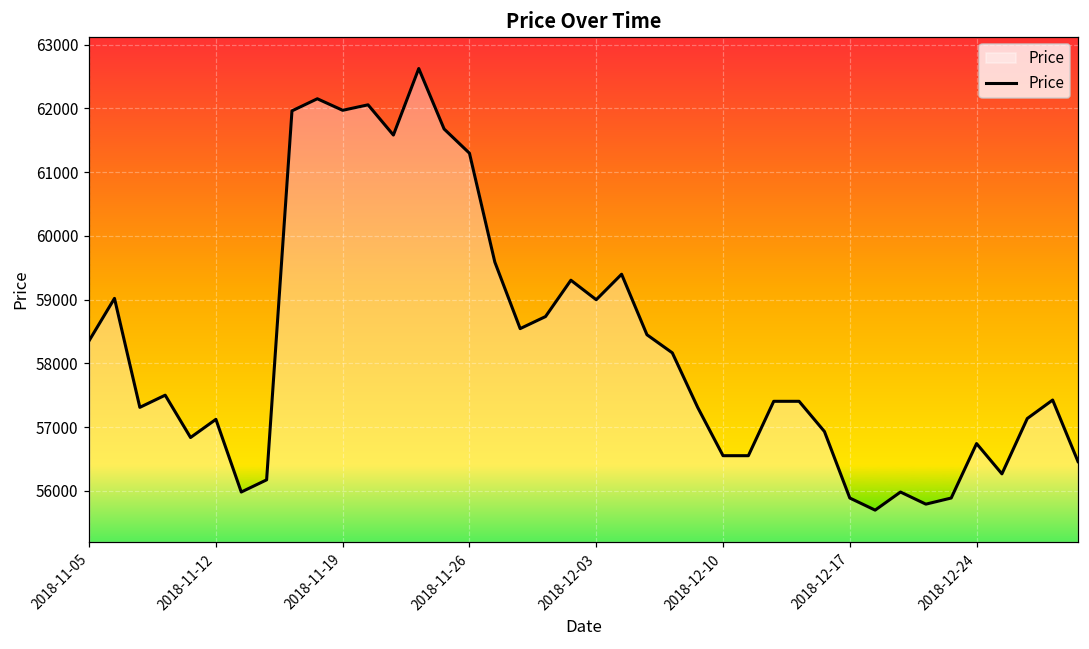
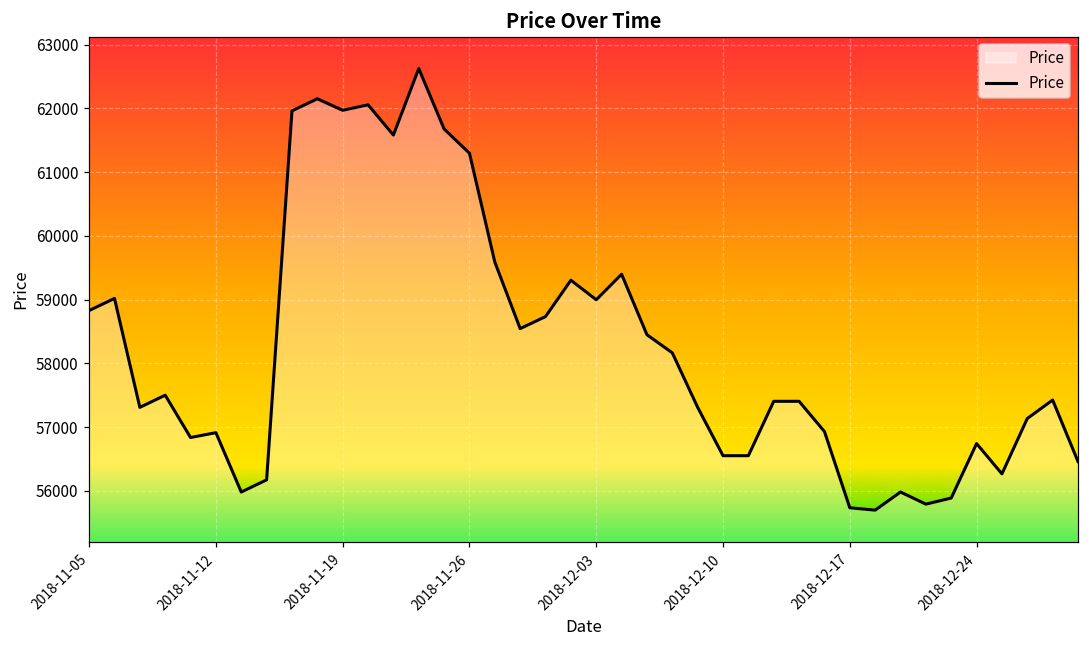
  {
-   "2018-11-05": 58400,
-   "2018-11-12": 57100,
+   "2018-11-05": 58800,
+   "2018-11-12": 56900,
    "2018-11-19": 62000,
    "2018-11-26": 61300,
    "2018-12-03": 59000,
    "2018-12-10": 56600,
-   "2018-12-17": 55900,
+   "2018-12-17": 55700,
    "2018-12-24": 56700
  }
